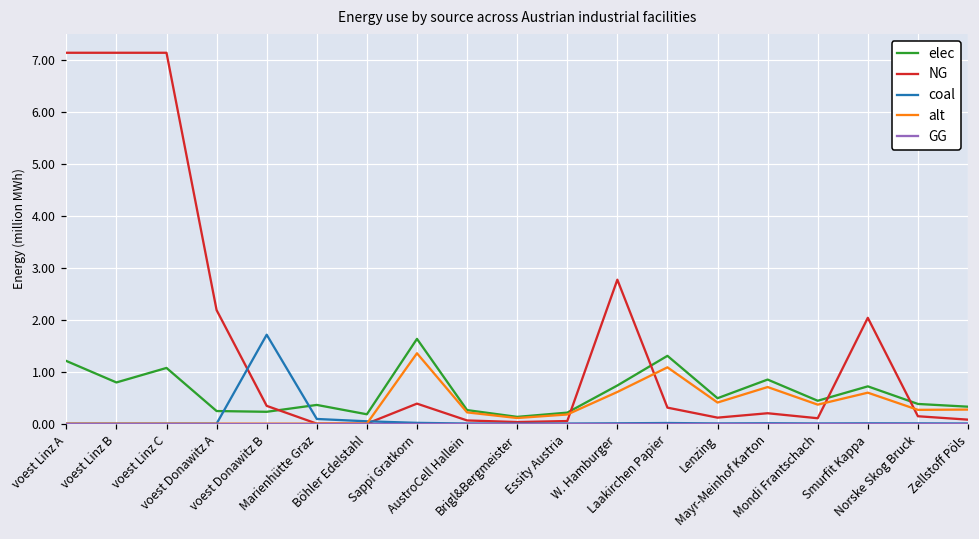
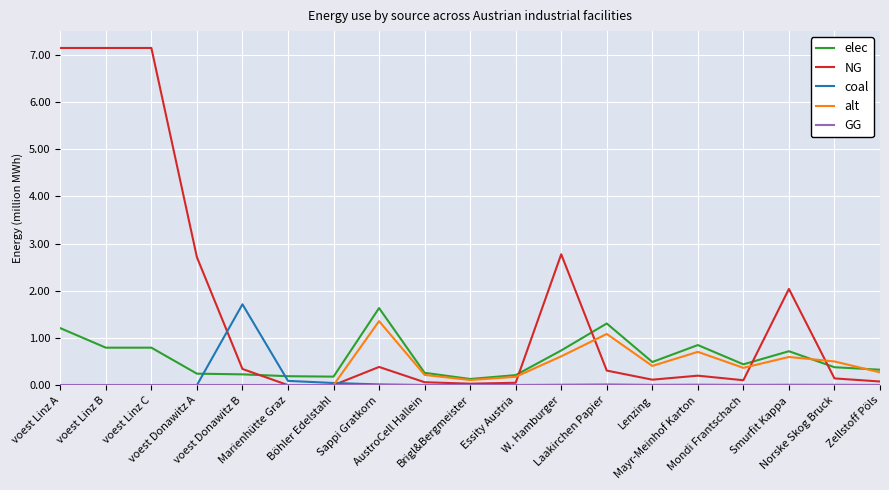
  {
    "elec": {
      "voest Linz A": 1.2,
      "voest Linz B": 0.8,
-     "voest Linz C": 1.1,
+     "voest Linz C": 0.8,
      "voest Donawitz A": 0.2,
      "voest Donawitz B": 0.2,
-     "Marienhütte Graz": 0.4,
+     "Marienhütte Graz": 0.2,
      "Böhler Edelstahl": 0.2,
      "Sappi Gratkorn": 1.6,
      "W. Hamburger": 0.7,
      "Laakirchen Papier": 1.3,
      "Lenzing": 0.5,
      "Mayr-Meinhof Karton": 0.8,
      "Mondi Frantschach": 0.4,
      "Smurfit Kappa": 0.7,
      "Norske Skog Bruck": 0.4,
      "Zellstoff Pöls": 0.3
    },
    "NG": {
      "voest Linz A": 7.1,
      "voest Linz B": 7.1,
      "voest Linz C": 7.1,
-     "voest Donawitz A": 2.2,
+     "voest Donawitz A": 2.7,
      "voest Donawitz B": 0.3,
      "Sappi Gratkorn": 0.4,
      "AustroCell Hallein": 0.1,
      "W. Hamburger": 2.8,
      "Laakirchen Papier": 0.3,
      "Lenzing": 0.1,
      "Mayr-Meinhof Karton": 0.2,
      "Mondi Frantschach": 0.1,
      "Smurfit Kappa": 2.0,
      "Norske Skog Bruck": 0.1,
      "Zellstoff Pöls": 0.1
    },
    "coal": {
      "voest Donawitz B": 1.7,
      "Marienhütte Graz": 0.1
    },
    "alt": {
      "Sappi Gratkorn": 1.4,
      "W. Hamburger": 0.6,
      "Laakirchen Papier": 1.1,
      "Lenzing": 0.4,
      "Mayr-Meinhof Karton": 0.7,
      "Mondi Frantschach": 0.4,
      "Smurfit Kappa": 0.6,
-     "Norske Skog Bruck": 0.3,
+     "Norske Skog Bruck": 0.5,
      "Zellstoff Pöls": 0.3
    }
  }
